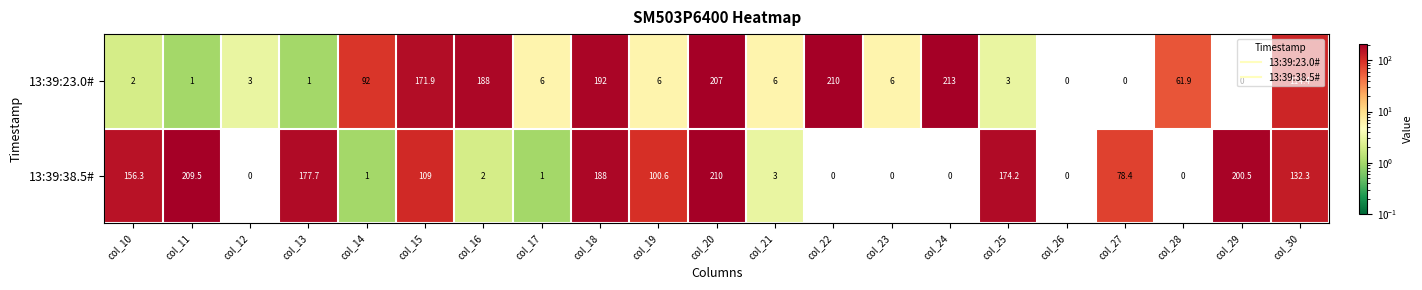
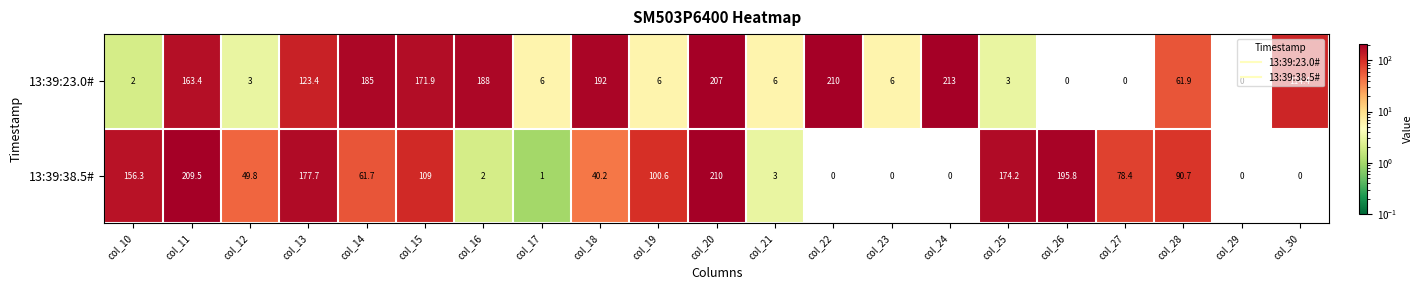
  {
    "13:39:23.0#": {
      "col_10": 2,
-     "col_11": 1,
+     "col_11": 163.4,
      "col_12": 3,
-     "col_13": 1,
-     "col_14": 92,
+     "col_13": 123.4,
+     "col_14": 185,
      "col_15": 171.9,
      "col_16": 188,
      "col_17": 6,
      "col_18": 192,
      "col_19": 6,
      "col_20": 207,
      "col_21": 6,
      "col_22": 210,
      "col_23": 6,
      "col_24": 213,
      "col_25": 3,
      "col_26": 0,
      "col_27": 0,
      "col_28": 61.9
    },
    "13:39:38.5#": {
      "col_10": 156.3,
      "col_11": 209.5,
-     "col_12": 0,
+     "col_12": 49.8,
      "col_13": 177.7,
-     "col_14": 1,
+     "col_14": 61.7,
      "col_15": 109,
      "col_16": 2,
      "col_17": 1,
-     "col_18": 188,
+     "col_18": 40.2,
      "col_19": 100.6,
      "col_20": 210,
      "col_21": 3,
      "col_22": 0,
      "col_23": 0,
      "col_24": 0,
      "col_25": 174.2,
-     "col_26": 0,
+     "col_26": 195.8,
      "col_27": 78.4,
-     "col_28": 0,
-     "col_29": 200.5,
-     "col_30": 132.3
+     "col_28": 90.7,
+     "col_29": 0,
+     "col_30": 0
    }
  }
